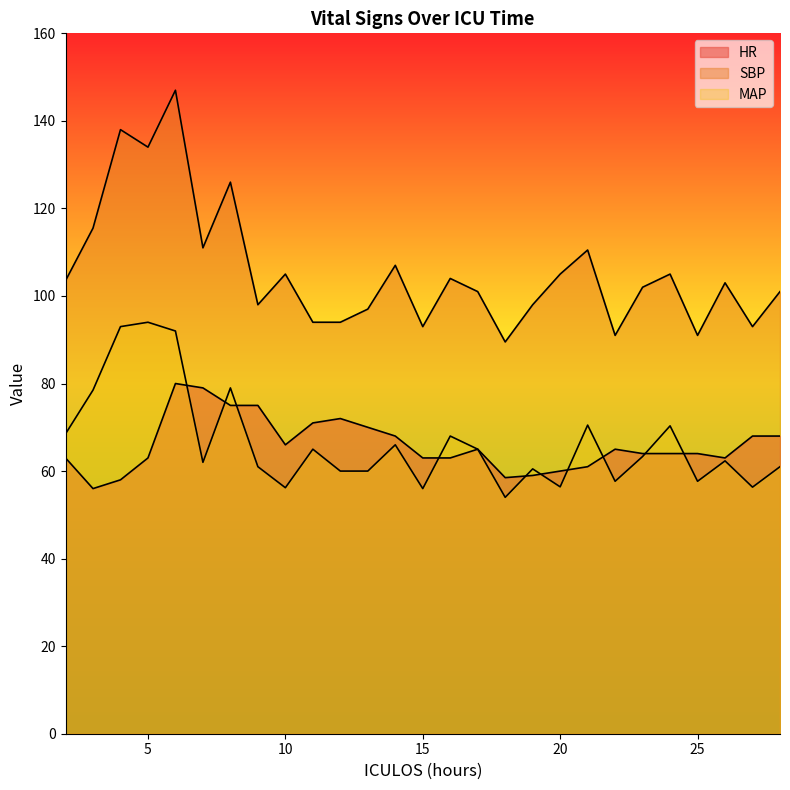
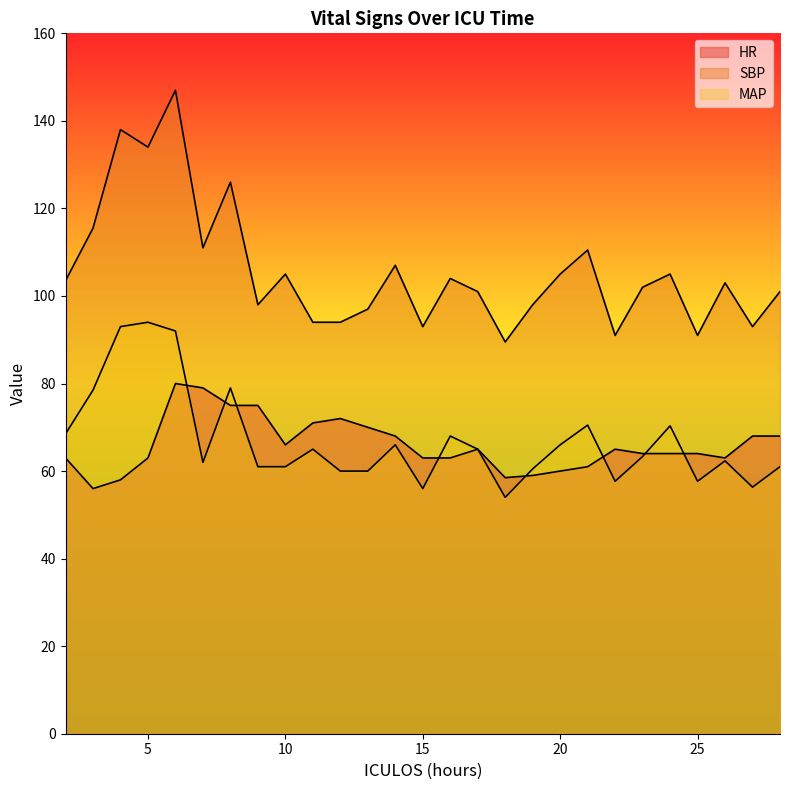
  {
    "MAP": {
      "5": 94,
-     "10": 56,
+     "10": 61,
      "15": 56,
-     "20": 56,
+     "20": 66,
      "25": 58
    }
  }
